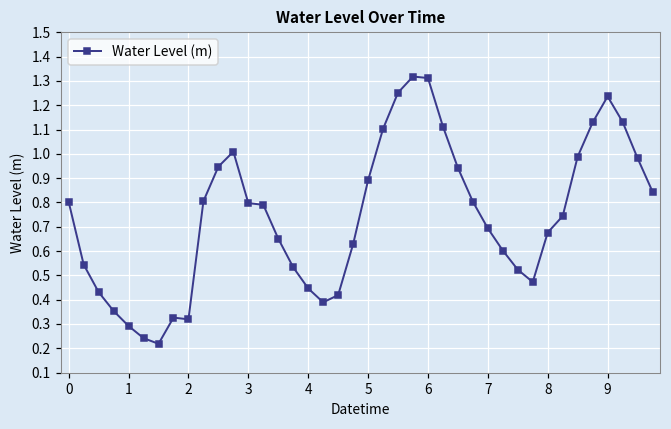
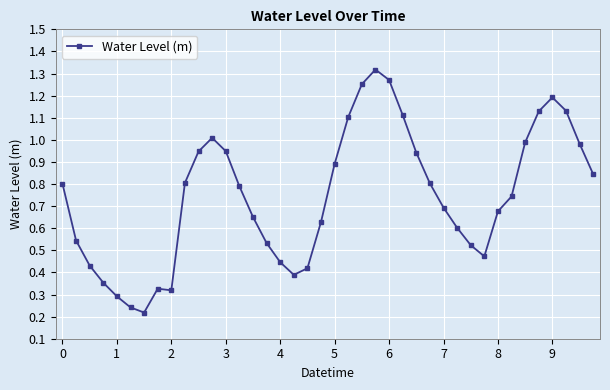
  {
    "0": 0.80,
    "1": 0.29,
    "2": 0.32,
-   "3": 0.80,
+   "3": 0.95,
    "4": 0.45,
    "5": 0.89,
-   "6": 1.31,
+   "6": 1.27,
    "7": 0.69,
    "8": 0.68,
-   "9": 1.24
+   "9": 1.19
  }
